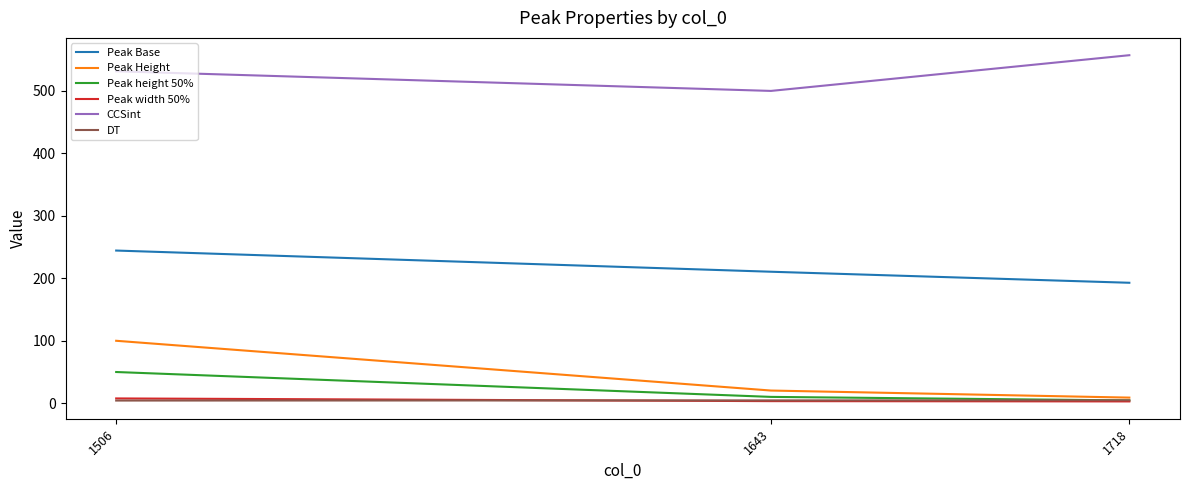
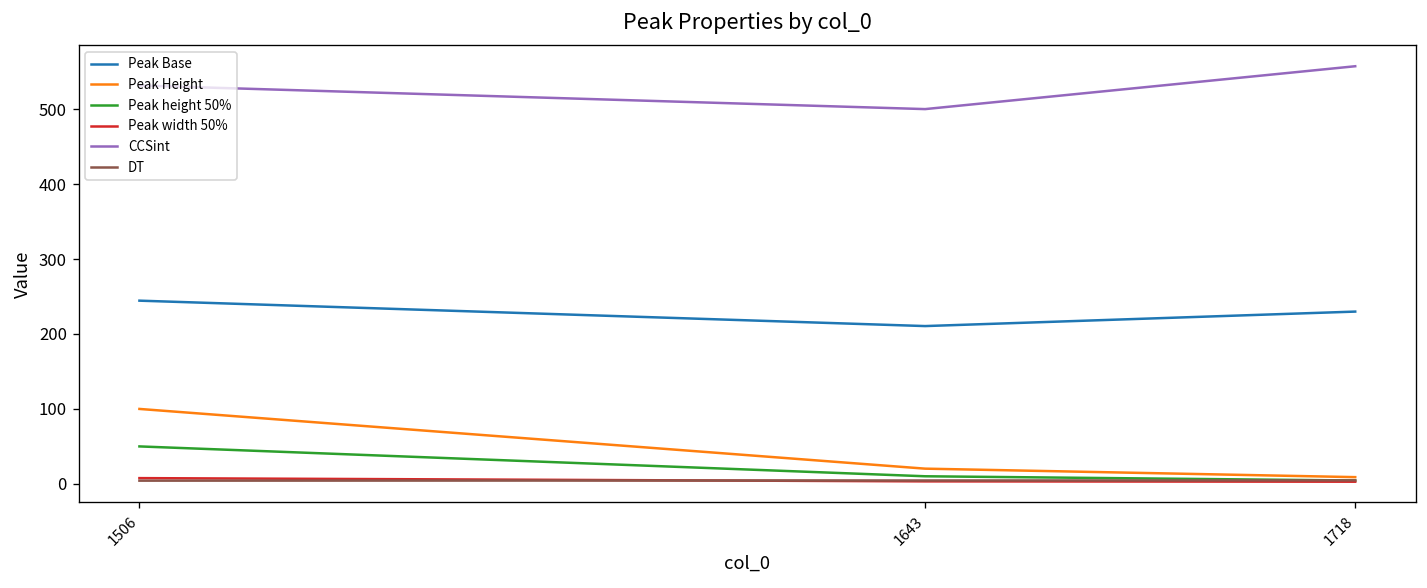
  {
    "Peak Base": {
      "1506": 240,
      "1643": 210,
-     "1718": 190
+     "1718": 230
    },
    "Peak Height": {
      "1506": 100,
      "1643": 20,
      "1718": 10
    },
    "Peak height 50%": {
      "1506": 50,
      "1643": 10
    },
    "CCSint": {
      "1643": 500,
      "1718": 560
    }
  }
